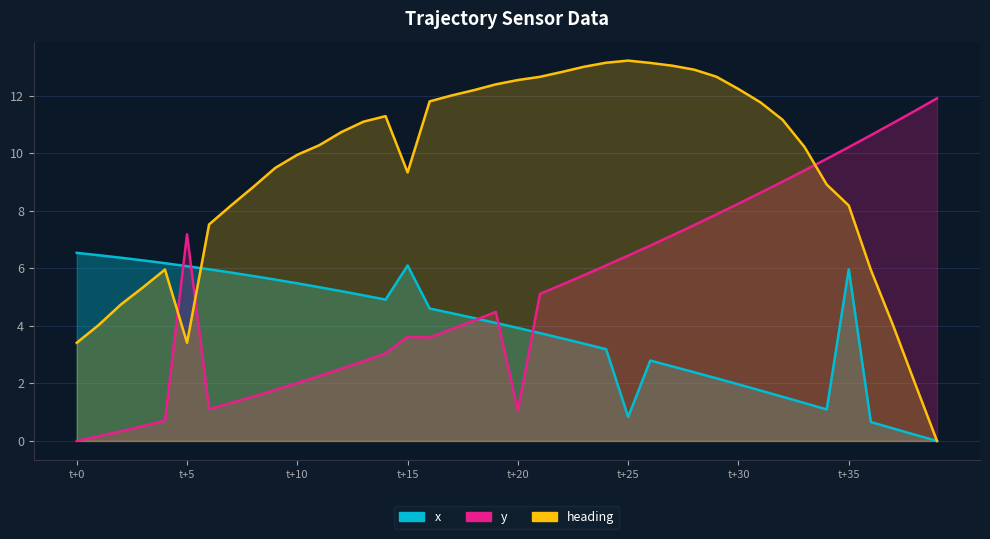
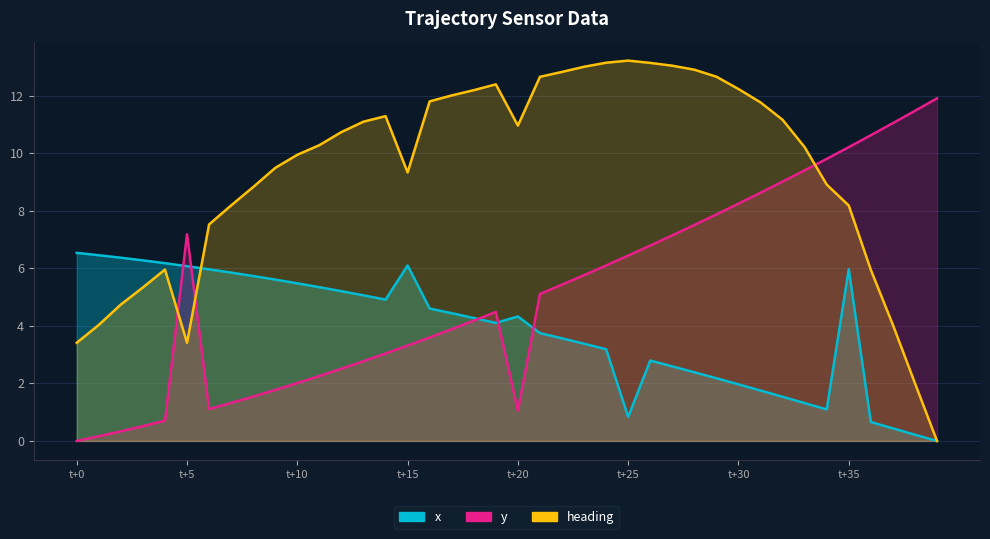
  {
    "x": {
      "t+0": 6.5,
      "t+5": 6.1,
      "t+10": 5.5,
      "t+15": 6.1,
-     "t+20": 3.9,
+     "t+20": 4.3,
      "t+25": 0.8,
      "t+30": 2.0,
      "t+35": 6.0
    },
    "y": {
      "t+0": 0.0,
      "t+5": 7.2,
      "t+10": 2.0,
-     "t+15": 3.6,
+     "t+15": 3.3,
      "t+20": 1.1,
      "t+25": 6.4,
      "t+30": 8.2,
      "t+35": 10.2
    },
    "heading": {
      "t+0": 3.4,
      "t+5": 3.4,
      "t+10": 9.9,
      "t+15": 9.3,
-     "t+20": 12.5,
+     "t+20": 11.0,
      "t+25": 13.2,
      "t+30": 12.2,
      "t+35": 8.2
    }
  }
